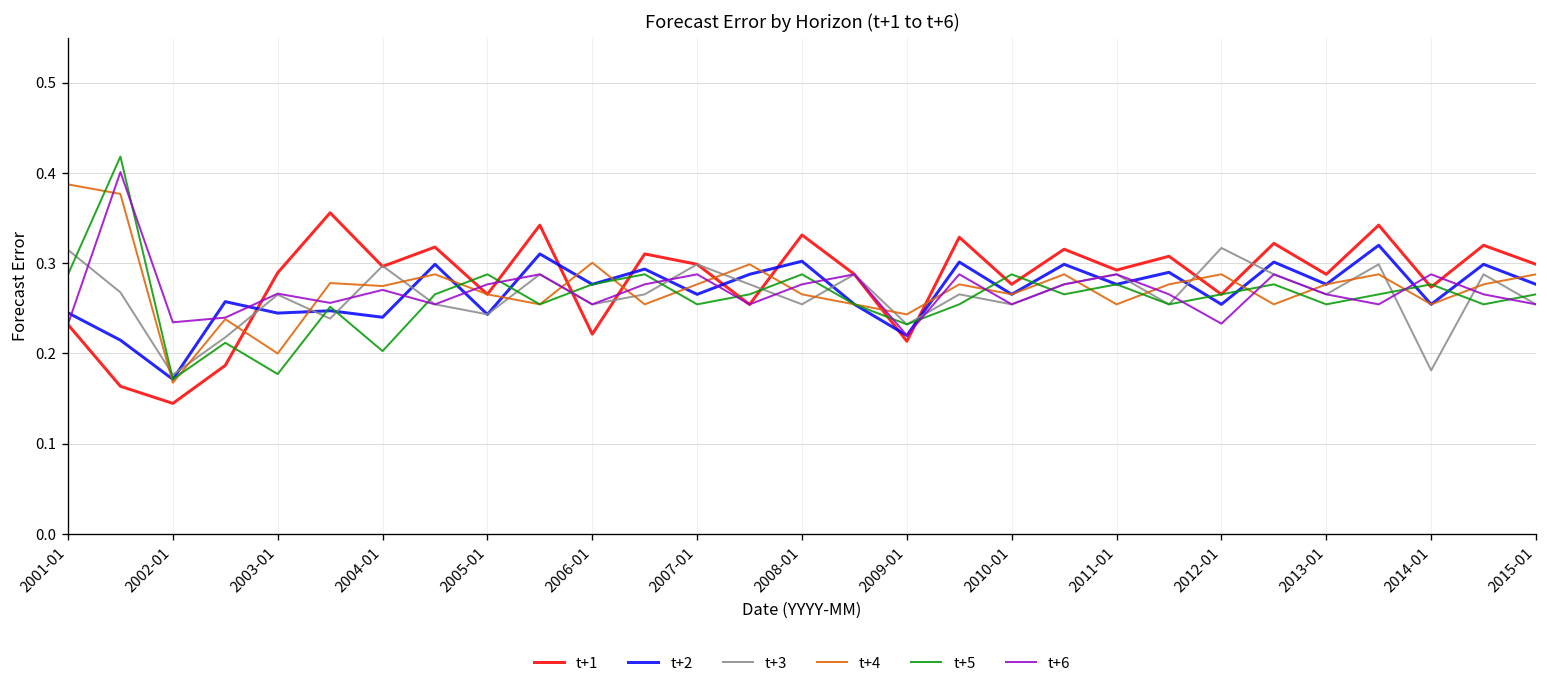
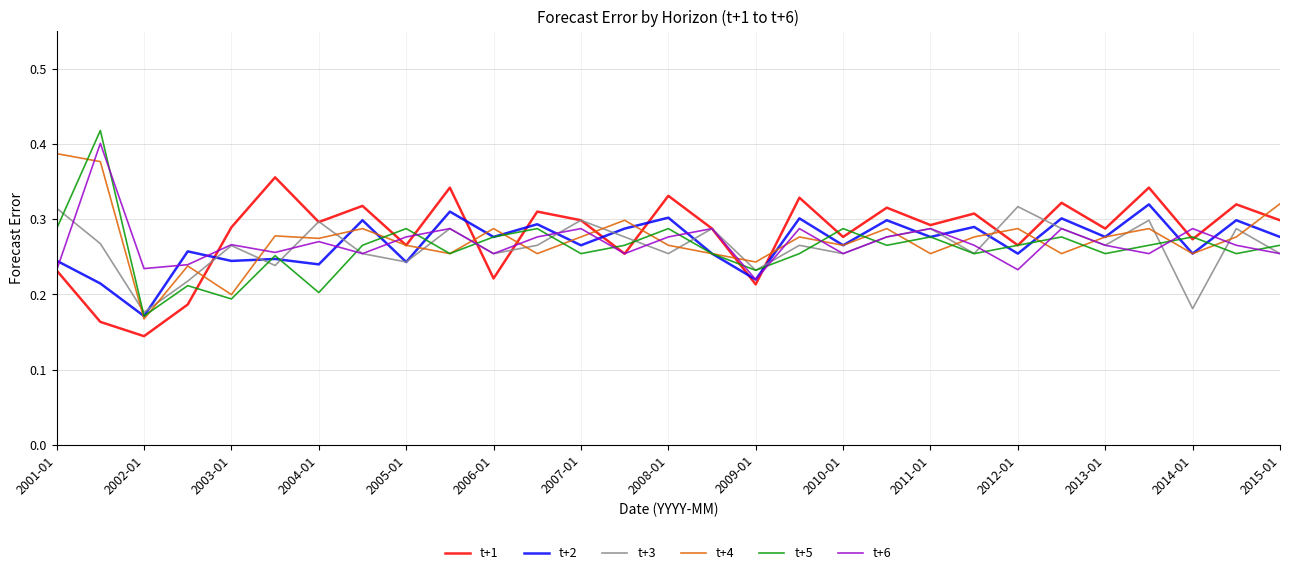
  {
    "t+1": {
      "2002-01": 0.14,
      "2003-01": 0.29,
      "2006-01": 0.22,
      "2008-01": 0.33,
      "2009-01": 0.21,
      "2010-01": 0.28,
      "2011-01": 0.29,
      "2013-01": 0.29,
      "2015-01": 0.30
    },
    "t+2": {
      "2001-01": 0.24,
      "2003-01": 0.24,
      "2004-01": 0.24,
      "2007-01": 0.27,
      "2008-01": 0.30,
      "2012-01": 0.25,
      "2015-01": 0.28
    },
    "t+3": {
      "2001-01": 0.31,
      "2002-01": 0.18,
      "2008-01": 0.25,
      "2012-01": 0.32,
      "2014-01": 0.18
    },
    "t+4": {
      "2001-01": 0.39,
      "2002-01": 0.17,
      "2003-01": 0.20,
      "2004-01": 0.27,
-     "2006-01": 0.30,
+     "2006-01": 0.29,
      "2007-01": 0.28,
      "2008-01": 0.27,
      "2009-01": 0.24,
      "2011-01": 0.25,
      "2012-01": 0.29,
-     "2015-01": 0.29
+     "2015-01": 0.32
    },
    "t+5": {
      "2001-01": 0.29,
-     "2003-01": 0.18,
+     "2003-01": 0.19,
      "2004-01": 0.20,
      "2005-01": 0.29,
      "2007-01": 0.25,
      "2008-01": 0.29,
      "2010-01": 0.29,
      "2013-01": 0.25,
      "2015-01": 0.27
    },
    "t+6": {
      "2002-01": 0.23,
      "2004-01": 0.27,
      "2005-01": 0.28,
      "2007-01": 0.29,
      "2008-01": 0.28,
      "2012-01": 0.23,
      "2014-01": 0.29
    }
  }
